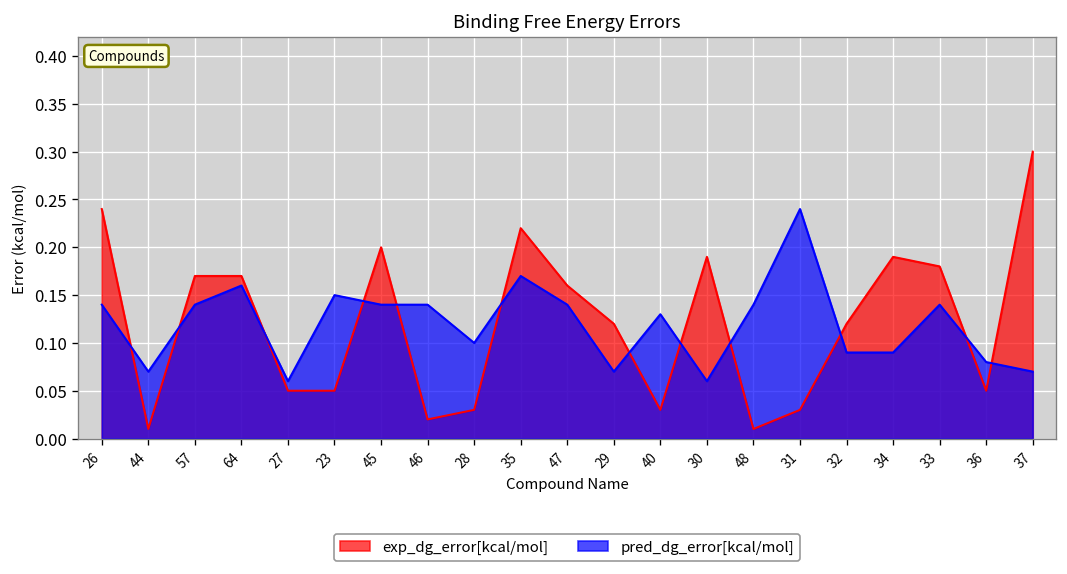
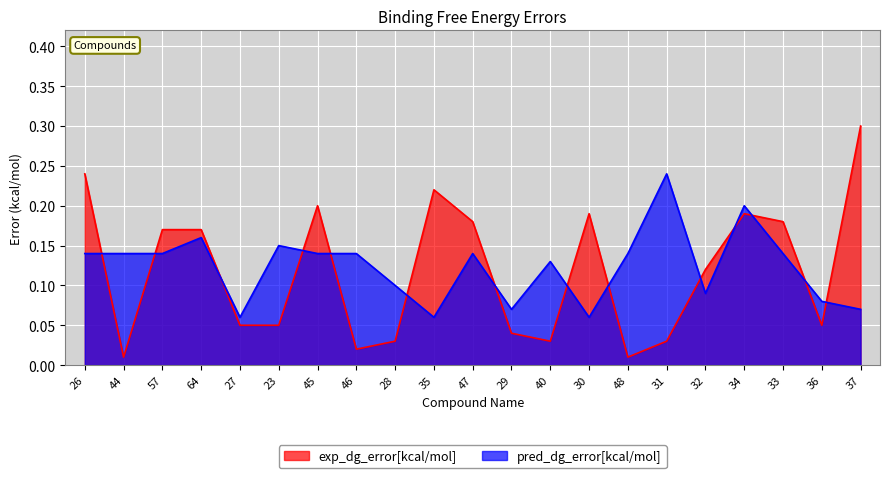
  {
    "exp_dg_error[kcal/mol]": {
      "26": 0.24,
      "44": 0.01,
      "57": 0.17,
      "64": 0.17,
      "27": 0.05,
      "23": 0.05,
      "45": 0.20,
      "46": 0.02,
      "28": 0.03,
      "35": 0.22,
-     "47": 0.16,
-     "29": 0.12,
+     "47": 0.18,
+     "29": 0.04,
      "40": 0.03,
      "30": 0.19,
      "48": 0.01,
      "31": 0.03,
      "32": 0.12,
      "34": 0.19,
      "33": 0.18,
      "36": 0.05,
      "37": 0.30
    },
    "pred_dg_error[kcal/mol]": {
      "26": 0.14,
-     "44": 0.07,
+     "44": 0.14,
      "57": 0.14,
      "64": 0.16,
      "27": 0.06,
      "23": 0.15,
      "45": 0.14,
      "46": 0.14,
      "28": 0.10,
-     "35": 0.17,
+     "35": 0.06,
      "47": 0.14,
      "29": 0.07,
      "40": 0.13,
      "30": 0.06,
      "48": 0.14,
      "31": 0.24,
      "32": 0.09,
-     "34": 0.09,
+     "34": 0.20,
      "33": 0.14,
      "36": 0.08,
      "37": 0.07
    }
  }
